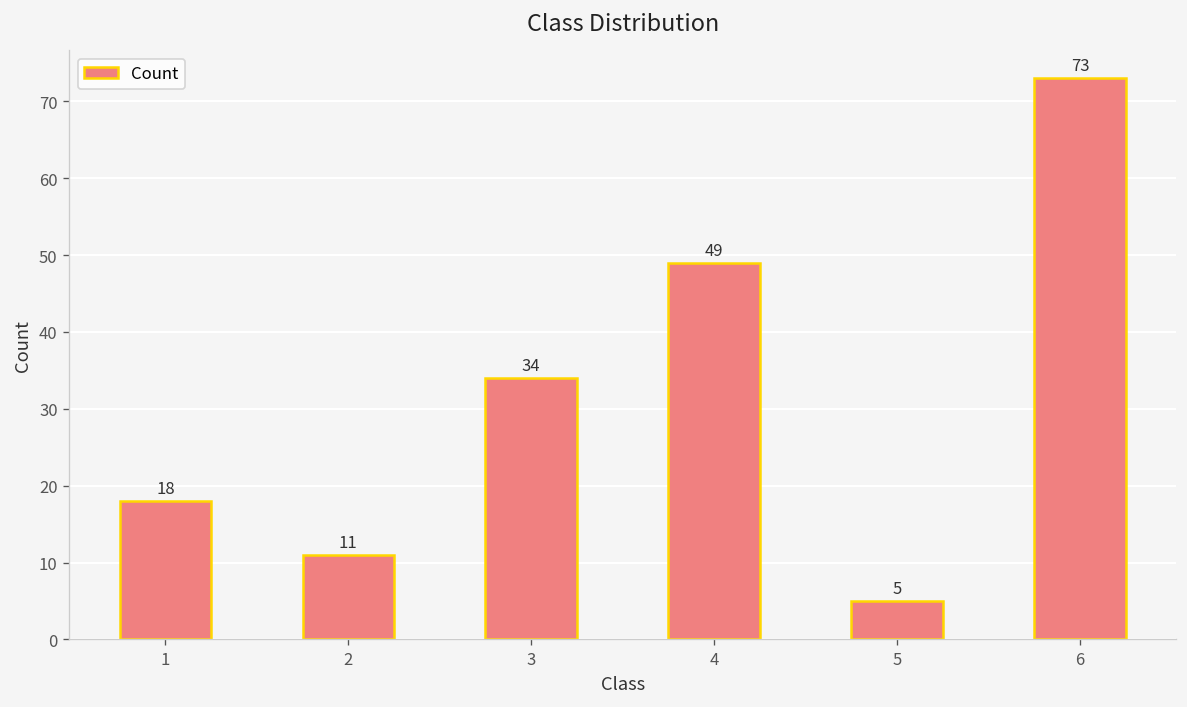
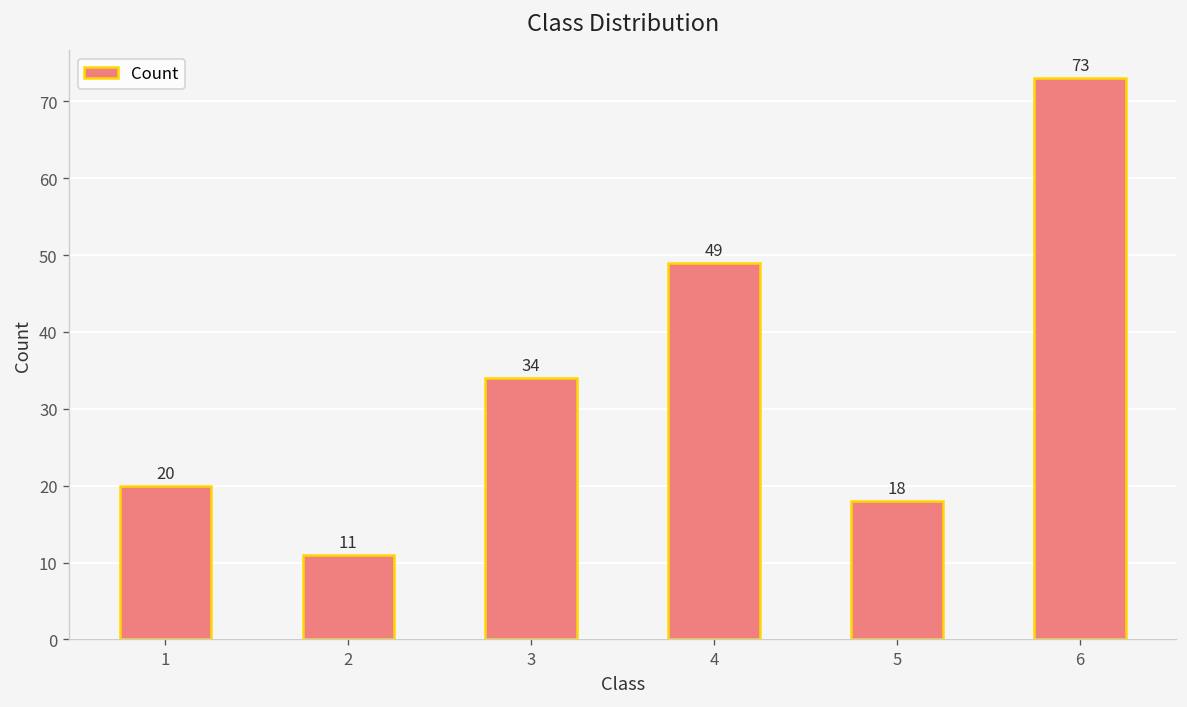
  {
-   "1": 18,
+   "1": 20,
    "2": 11,
    "3": 34,
    "4": 49,
-   "5": 5,
+   "5": 18,
    "6": 73
  }
